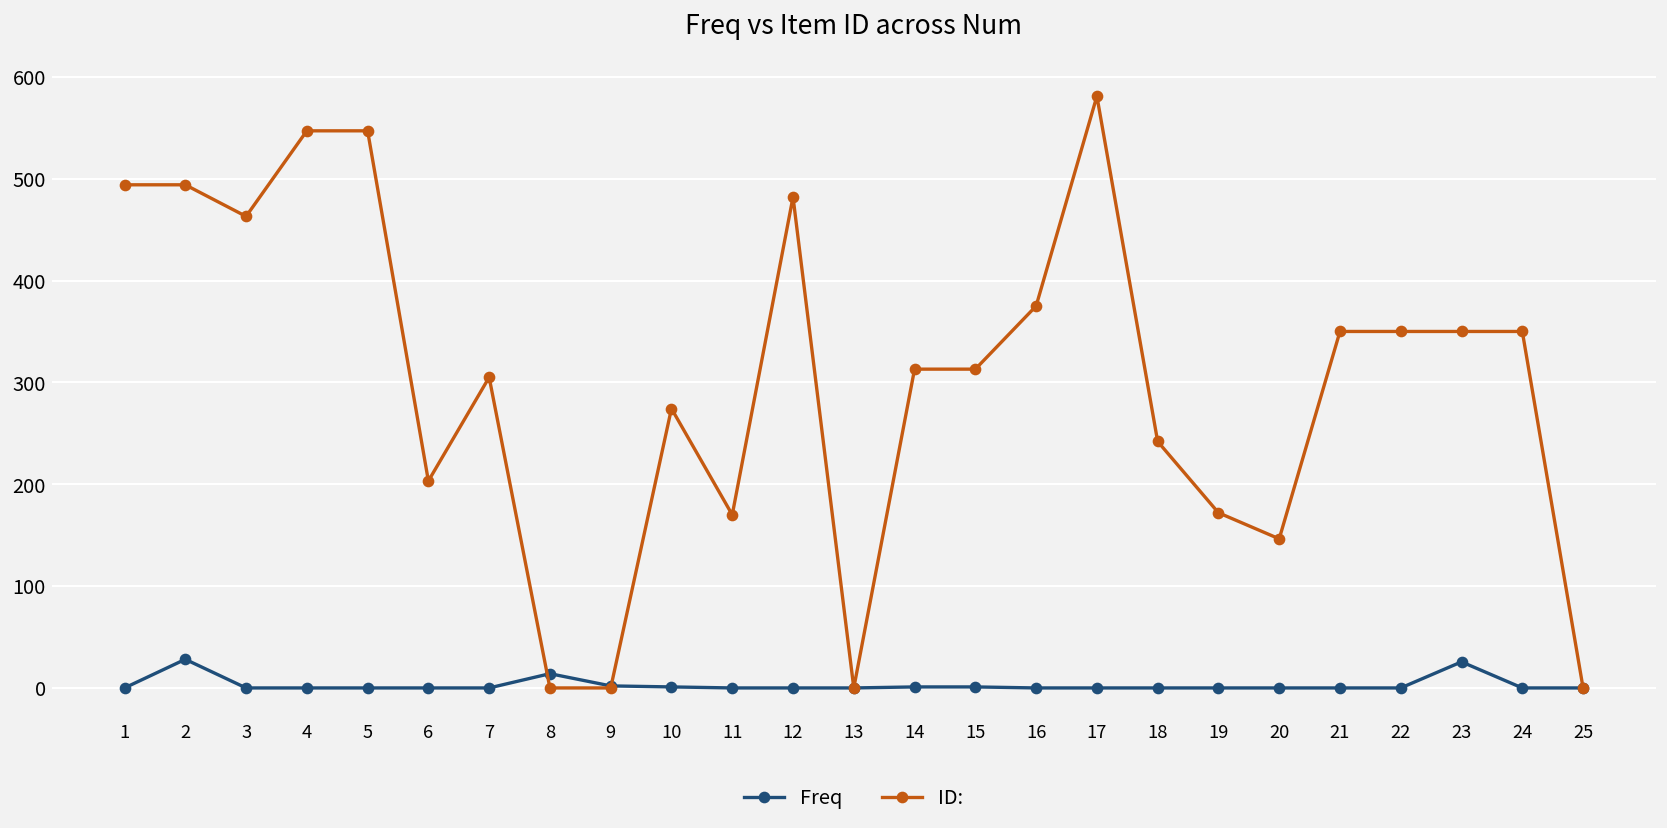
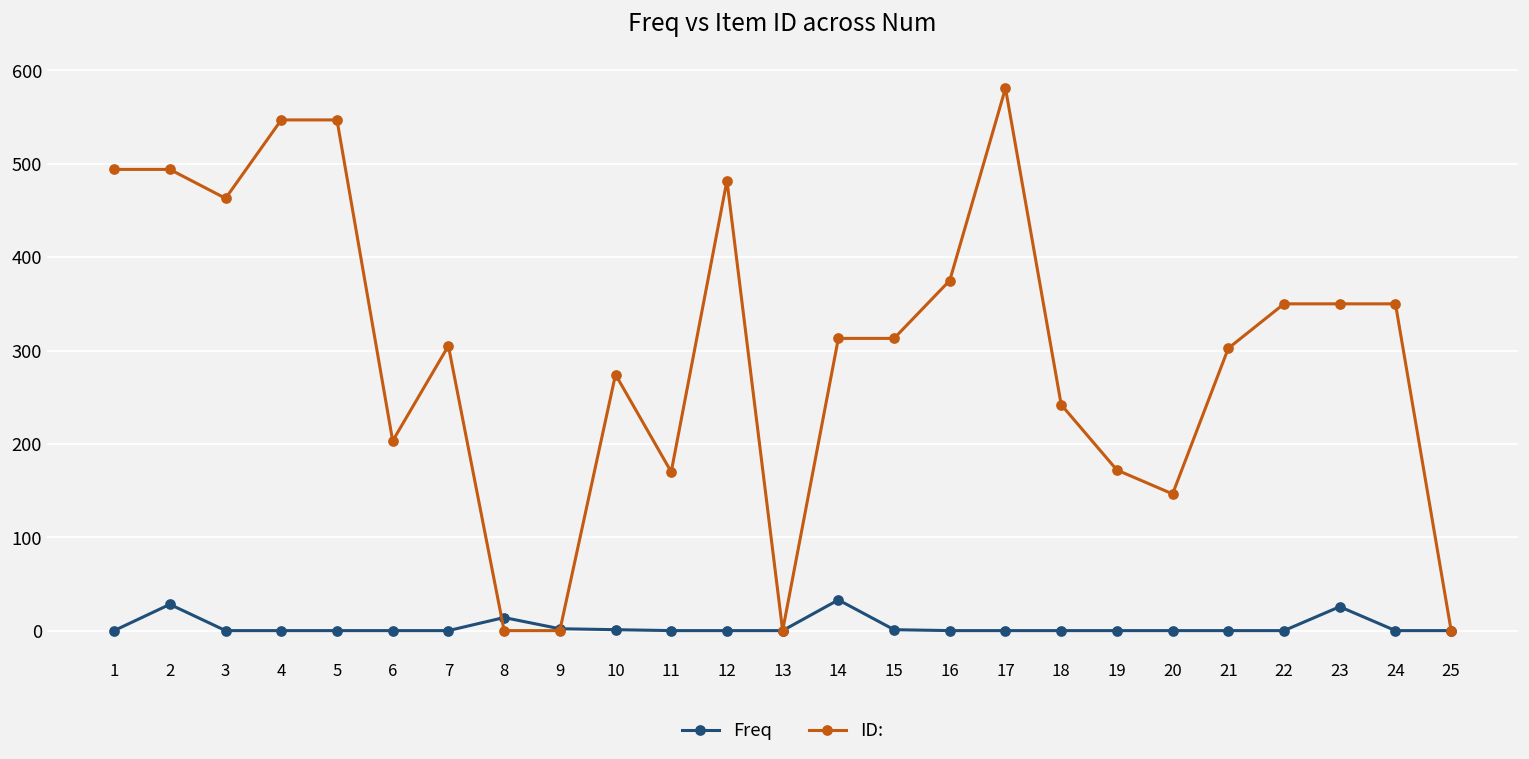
  {
    "Freq": {
      "1": 0,
      "2": 30,
      "3": 0,
      "4": 0,
      "5": 0,
      "6": 0,
      "7": 0,
      "8": 10,
      "10": 0,
      "11": 0,
      "12": 0,
-     "14": 0,
+     "14": 30,
      "15": 0,
      "16": 0,
      "17": 0,
      "18": 0,
      "19": 0,
      "20": 0,
      "21": 0,
      "22": 0,
      "23": 30,
      "24": 0
    },
    "ID:": {
      "1": 490,
      "2": 490,
      "3": 460,
      "4": 550,
      "5": 550,
      "6": 200,
      "7": 310,
      "8": 0,
      "10": 270,
      "11": 170,
      "12": 480,
      "14": 310,
      "15": 310,
      "16": 380,
      "17": 580,
      "18": 240,
      "19": 170,
      "20": 150,
-     "21": 350,
+     "21": 300,
      "22": 350,
      "23": 350,
      "24": 350
    }
  }
